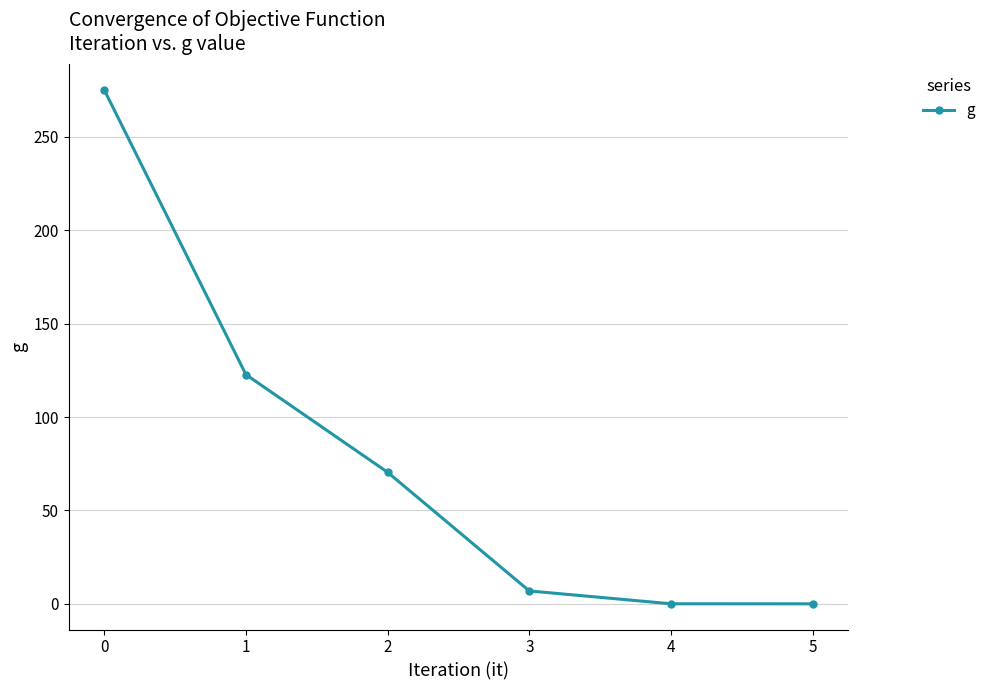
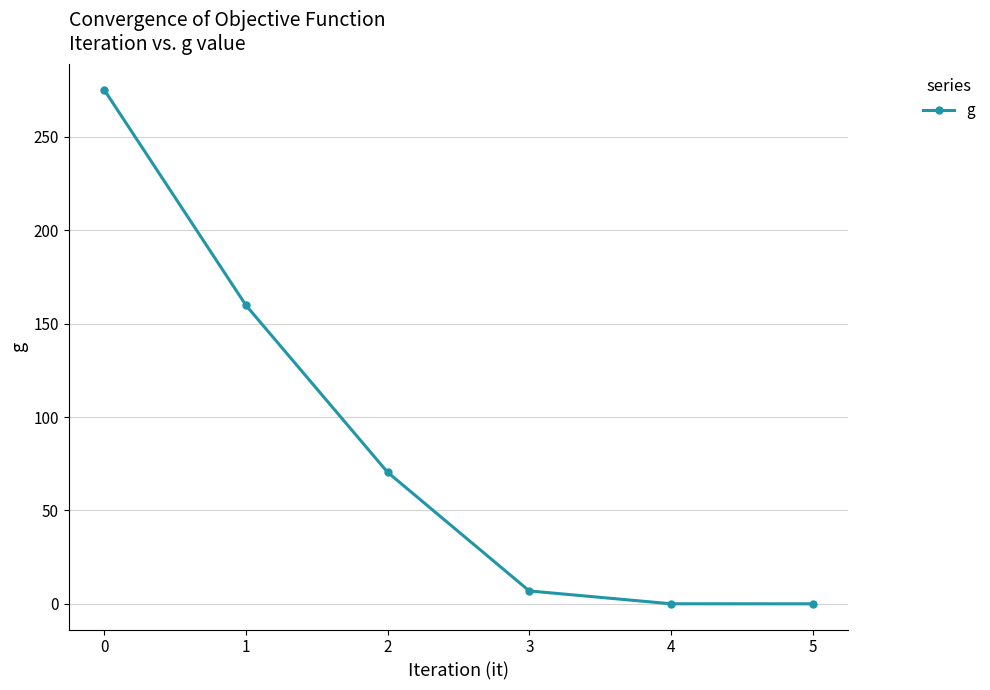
  {
    "0": 275,
-   "1": 123,
+   "1": 160,
    "2": 70,
    "3": 7,
    "4": 0,
    "5": 0
  }
